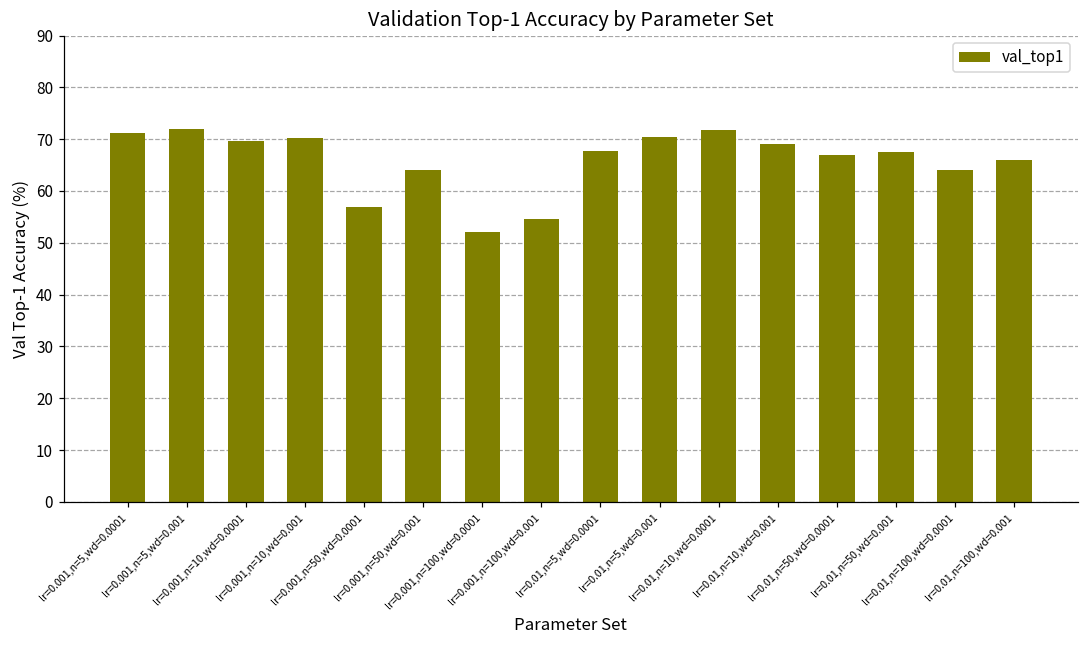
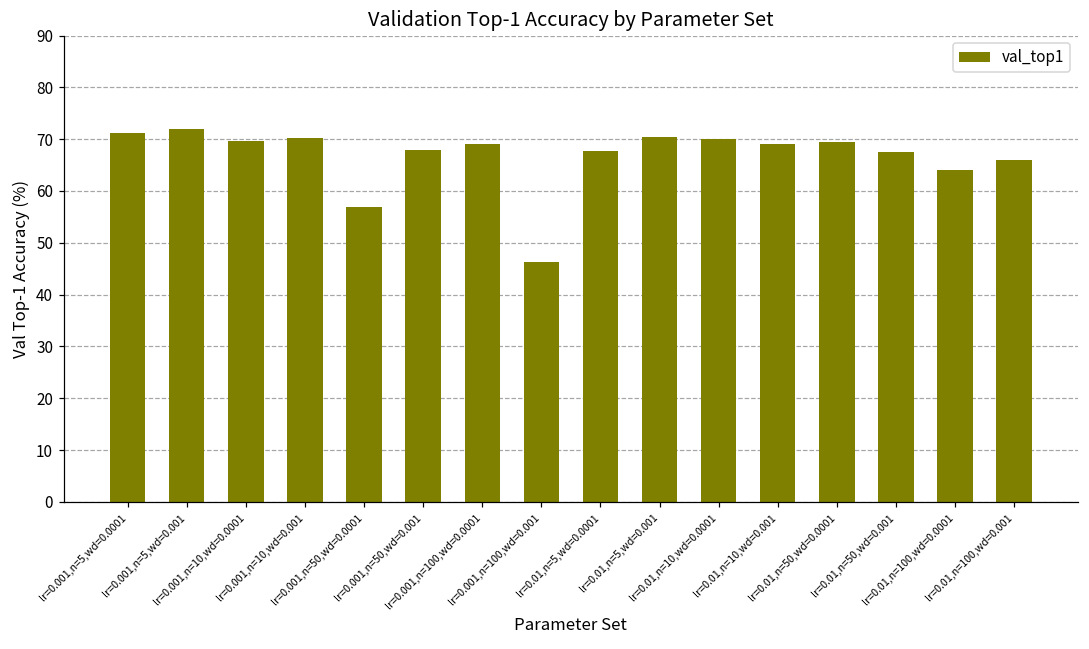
  {
    "lr=0.001,n=5,wd=0.0001": 71,
    "lr=0.001,n=5,wd=0.001": 72,
    "lr=0.001,n=10,wd=0.0001": 70,
    "lr=0.001,n=10,wd=0.001": 70,
    "lr=0.001,n=50,wd=0.0001": 57,
-   "lr=0.001,n=50,wd=0.001": 64,
-   "lr=0.001,n=100,wd=0.0001": 52,
-   "lr=0.001,n=100,wd=0.001": 55,
+   "lr=0.001,n=50,wd=0.001": 68,
+   "lr=0.001,n=100,wd=0.0001": 69,
+   "lr=0.001,n=100,wd=0.001": 46,
    "lr=0.01,n=5,wd=0.0001": 68,
    "lr=0.01,n=5,wd=0.001": 71,
-   "lr=0.01,n=10,wd=0.0001": 72,
+   "lr=0.01,n=10,wd=0.0001": 70,
    "lr=0.01,n=10,wd=0.001": 69,
-   "lr=0.01,n=50,wd=0.0001": 67,
+   "lr=0.01,n=50,wd=0.0001": 70,
    "lr=0.01,n=50,wd=0.001": 68,
    "lr=0.01,n=100,wd=0.0001": 64,
    "lr=0.01,n=100,wd=0.001": 66
  }
